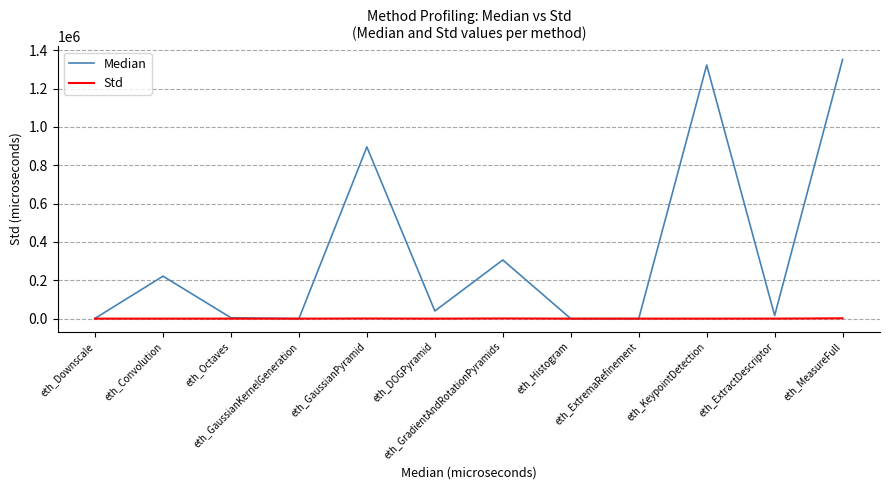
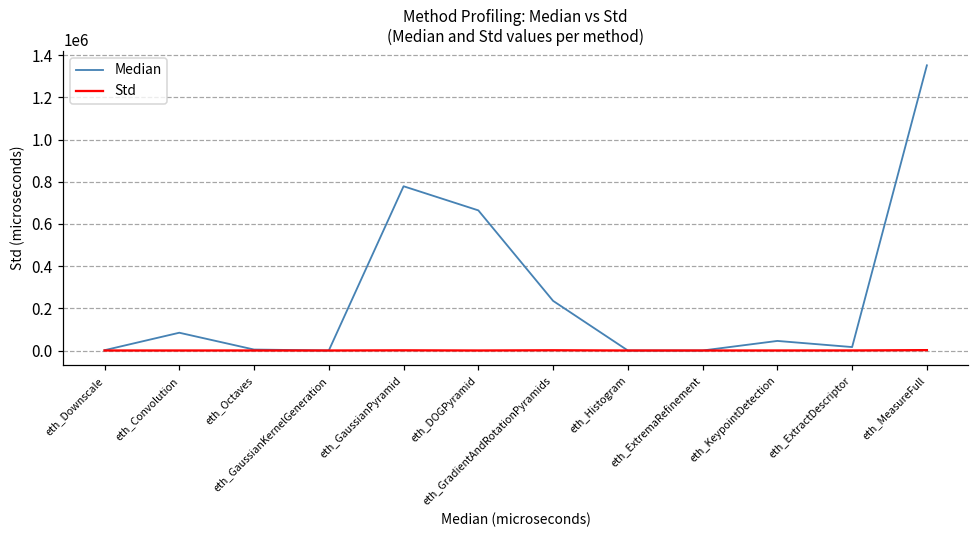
  {
    "Median": {
-     "eth_Convolution": 220000,
-     "eth_GaussianPyramid": 900000,
-     "eth_DOGPyramid": 40000,
-     "eth_GradientAndRotationPyramids": 310000,
-     "eth_KeypointDetection": 1320000,
+     "eth_Convolution": 80000,
+     "eth_GaussianPyramid": 780000,
+     "eth_DOGPyramid": 660000,
+     "eth_GradientAndRotationPyramids": 240000,
+     "eth_KeypointDetection": 50000,
      "eth_ExtractDescriptor": 20000,
      "eth_MeasureFull": 1350000
    },
    "Std": {
      "eth_Convolution": 0,
      "eth_GaussianPyramid": 0,
      "eth_DOGPyramid": 0,
      "eth_GradientAndRotationPyramids": 0,
      "eth_KeypointDetection": 0,
      "eth_ExtractDescriptor": 0,
      "eth_MeasureFull": 0
    }
  }
